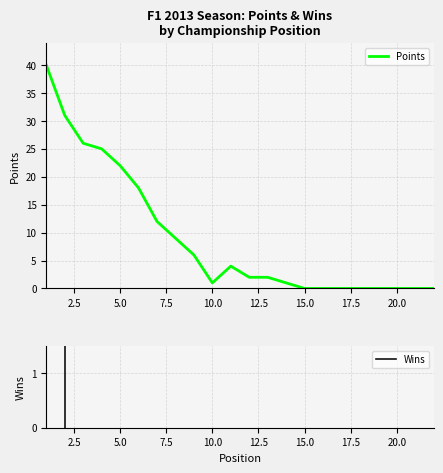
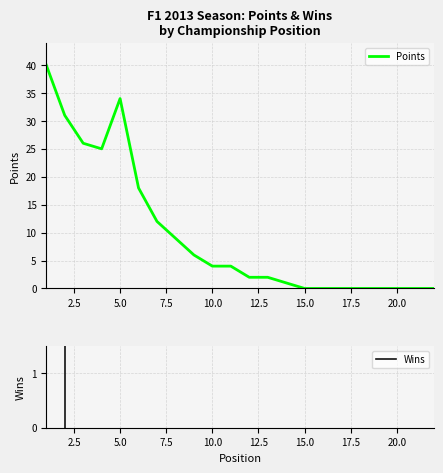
  {
-   "5.0": 22,
-   "10.0": 1,
+   "5.0": 34,
+   "10.0": 4,
    "15.0": 0,
    "20.0": 0
  }
